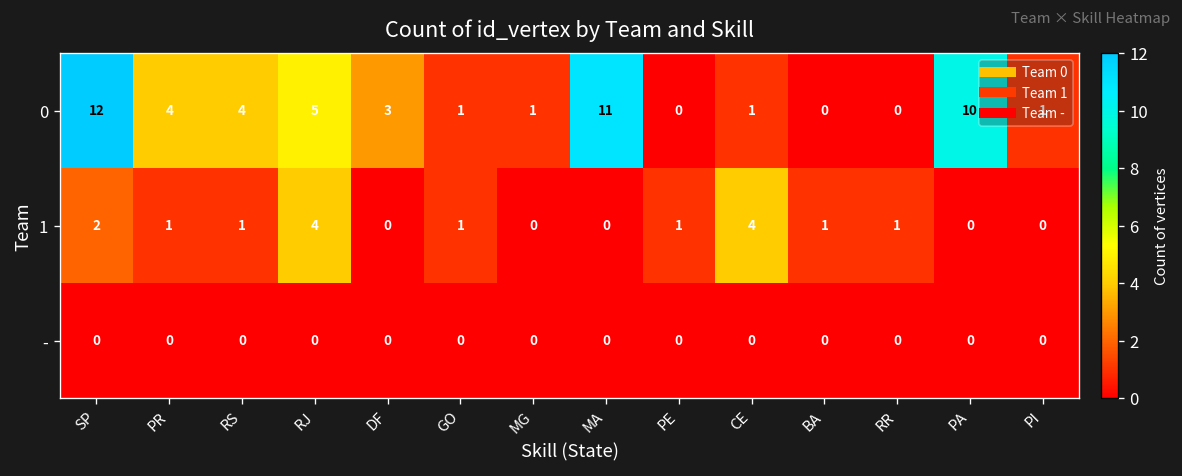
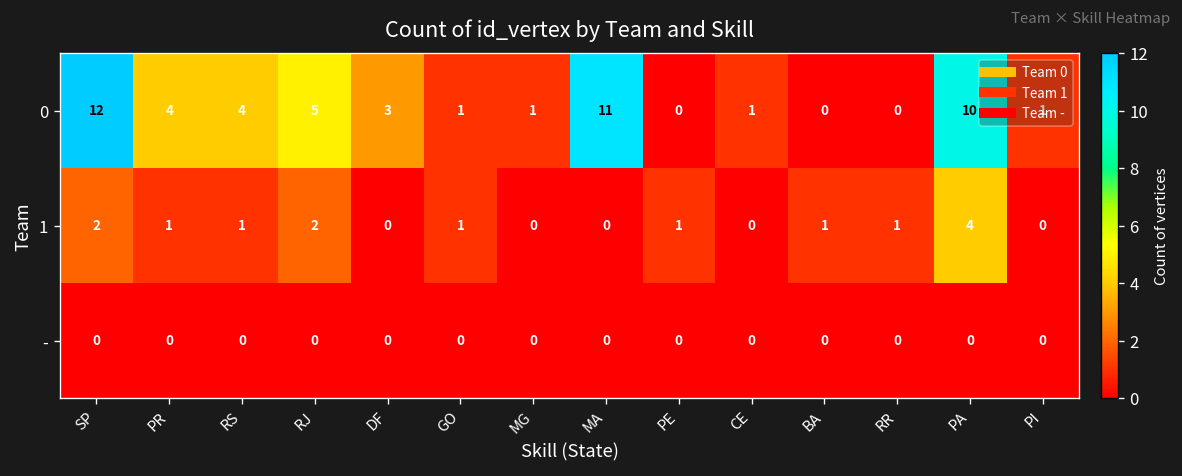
  {
    "0": {
      "SP": 12,
      "PR": 4,
      "RS": 4,
      "RJ": 5,
      "DF": 3,
      "GO": 1,
      "MG": 1,
      "MA": 11,
      "PE": 0,
      "CE": 1,
      "BA": 0,
      "RR": 0,
      "PA": 10
    },
    "1": {
      "SP": 2,
      "PR": 1,
      "RS": 1,
-     "RJ": 4,
+     "RJ": 2,
      "DF": 0,
      "GO": 1,
      "MG": 0,
      "MA": 0,
      "PE": 1,
-     "CE": 4,
+     "CE": 0,
      "BA": 1,
      "RR": 1,
-     "PA": 0,
+     "PA": 4,
      "PI": 0
    },
    "-": {
      "SP": 0,
      "PR": 0,
      "RS": 0,
      "RJ": 0,
      "DF": 0,
      "GO": 0,
      "MG": 0,
      "MA": 0,
      "PE": 0,
      "CE": 0,
      "BA": 0,
      "RR": 0,
      "PA": 0,
      "PI": 0
    }
  }
